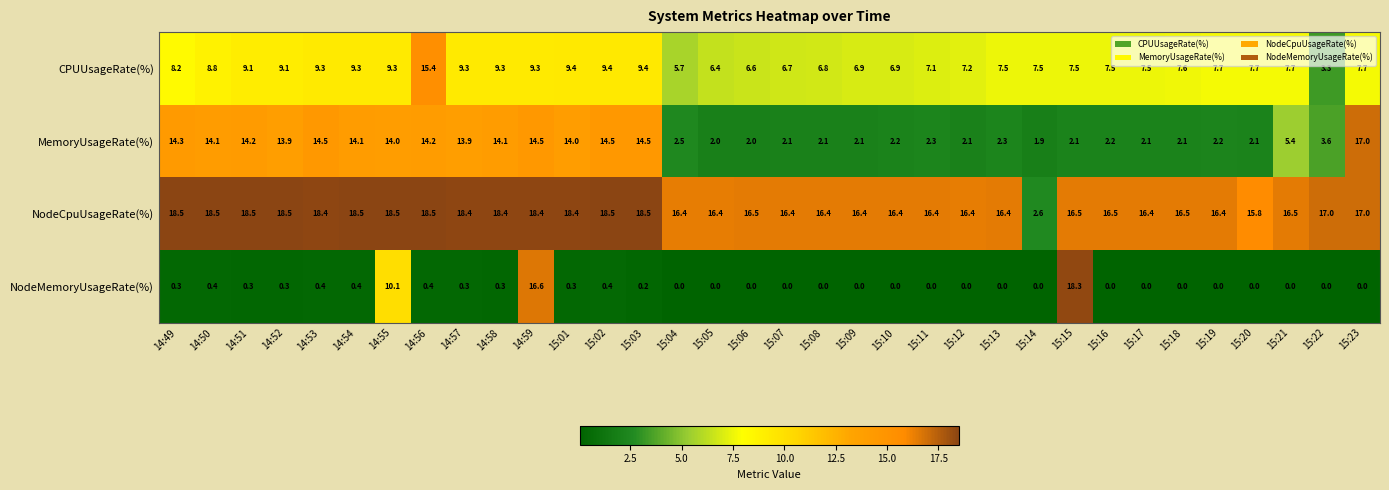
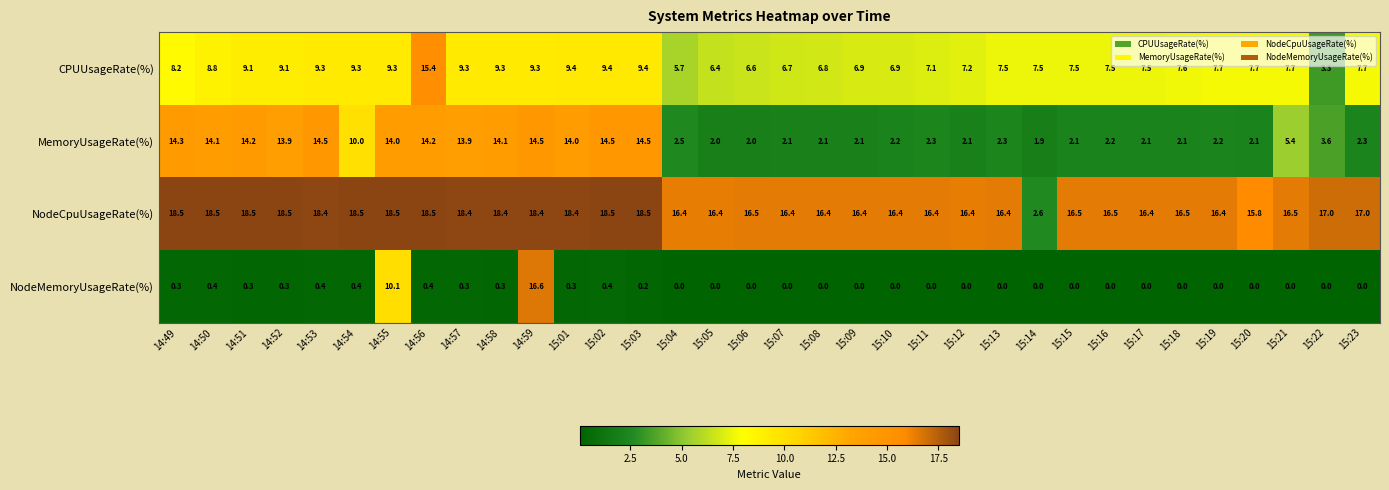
  {
    "CPUUsageRate(%)": {
      "14:49": 8.2,
      "14:50": 8.8,
      "14:51": 9.1,
      "14:52": 9.1,
      "14:53": 9.3,
      "14:54": 9.3,
      "14:55": 9.3,
      "14:56": 15.4,
      "14:57": 9.3,
      "14:58": 9.3,
      "14:59": 9.3,
      "15:01": 9.4,
      "15:02": 9.4,
      "15:03": 9.4,
      "15:04": 5.7,
      "15:05": 6.4,
      "15:06": 6.6,
      "15:07": 6.7,
      "15:08": 6.8,
      "15:09": 6.9,
      "15:10": 6.9,
      "15:11": 7.1,
      "15:12": 7.2,
      "15:13": 7.5,
      "15:14": 7.5,
      "15:15": 7.5
    },
    "MemoryUsageRate(%)": {
      "14:49": 14.3,
      "14:50": 14.1,
      "14:51": 14.2,
      "14:52": 13.9,
      "14:53": 14.5,
-     "14:54": 14.1,
+     "14:54": 10.0,
      "14:55": 14.0,
      "14:56": 14.2,
      "14:57": 13.9,
      "14:58": 14.1,
      "14:59": 14.5,
      "15:01": 14.0,
      "15:02": 14.5,
      "15:03": 14.5,
      "15:04": 2.5,
      "15:05": 2.0,
      "15:06": 2.0,
      "15:07": 2.1,
      "15:08": 2.1,
      "15:09": 2.1,
      "15:10": 2.2,
      "15:11": 2.3,
      "15:12": 2.1,
      "15:13": 2.3,
      "15:14": 1.9,
      "15:15": 2.1,
      "15:16": 2.2,
      "15:17": 2.1,
      "15:18": 2.1,
      "15:19": 2.2,
      "15:20": 2.1,
      "15:21": 5.4,
      "15:22": 3.6,
-     "15:23": 17.0
+     "15:23": 2.3
    },
    "NodeCpuUsageRate(%)": {
      "14:49": 18.5,
      "14:50": 18.5,
      "14:51": 18.5,
      "14:52": 18.5,
      "14:53": 18.4,
      "14:54": 18.5,
      "14:55": 18.5,
      "14:56": 18.5,
      "14:57": 18.4,
      "14:58": 18.4,
      "14:59": 18.4,
      "15:01": 18.4,
      "15:02": 18.5,
      "15:03": 18.5,
      "15:04": 16.4,
      "15:05": 16.4,
      "15:06": 16.5,
      "15:07": 16.4,
      "15:08": 16.4,
      "15:09": 16.4,
      "15:10": 16.4,
      "15:11": 16.4,
      "15:12": 16.4,
      "15:13": 16.4,
      "15:14": 2.6,
      "15:15": 16.5,
      "15:16": 16.5,
      "15:17": 16.4,
      "15:18": 16.5,
      "15:19": 16.4,
      "15:20": 15.8,
      "15:21": 16.5,
      "15:22": 17.0,
      "15:23": 17.0
    },
    "NodeMemoryUsageRate(%)": {
      "14:49": 0.3,
      "14:50": 0.4,
      "14:51": 0.3,
      "14:52": 0.3,
      "14:53": 0.4,
      "14:54": 0.4,
      "14:55": 10.1,
      "14:56": 0.4,
      "14:57": 0.3,
      "14:58": 0.3,
      "14:59": 16.6,
      "15:01": 0.3,
      "15:02": 0.4,
      "15:03": 0.2,
      "15:04": 0.0,
      "15:05": 0.0,
      "15:06": 0.0,
      "15:07": 0.0,
      "15:08": 0.0,
      "15:09": 0.0,
      "15:10": 0.0,
      "15:11": 0.0,
      "15:12": 0.0,
      "15:13": 0.0,
      "15:14": 0.0,
-     "15:15": 18.3,
+     "15:15": 0.0,
      "15:16": 0.0,
      "15:17": 0.0,
      "15:18": 0.0,
      "15:19": 0.0,
      "15:20": 0.0,
      "15:21": 0.0,
      "15:22": 0.0,
      "15:23": 0.0
    }
  }
